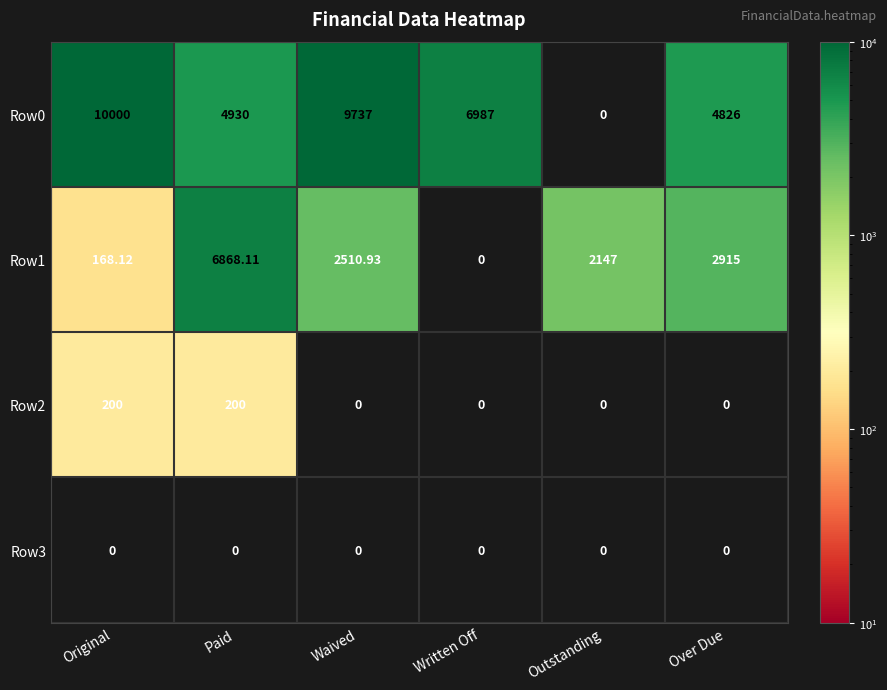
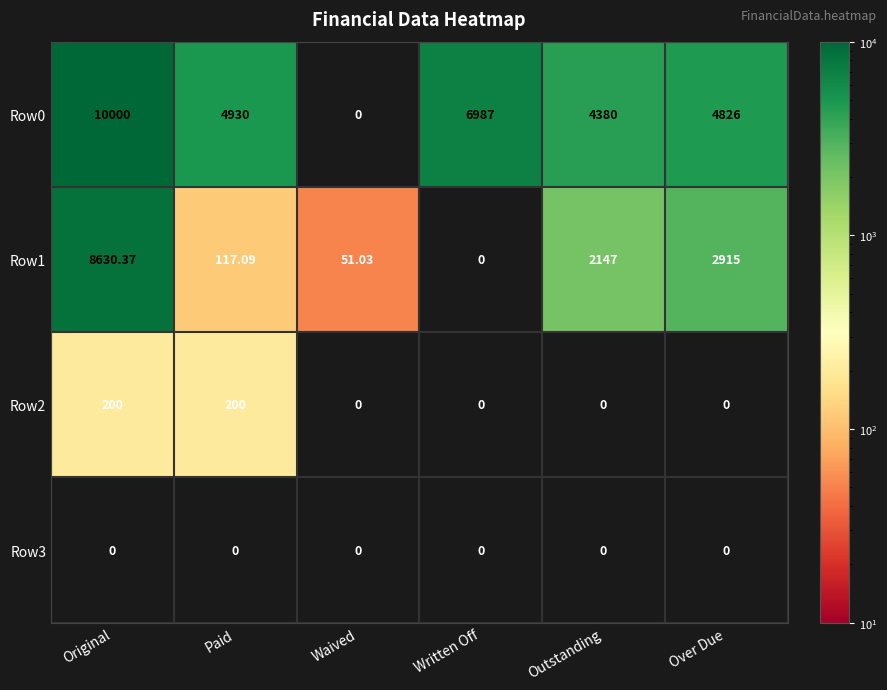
  {
    "Row0": {
      "Original": 10000,
      "Paid": 4930,
-     "Waived": 9737,
+     "Waived": 0,
      "Written Off": 6987,
-     "Outstanding": 0,
+     "Outstanding": 4380,
      "Over Due": 4826
    },
    "Row1": {
-     "Original": 168.12,
-     "Paid": 6868.11,
-     "Waived": 2510.93,
+     "Original": 8630.37,
+     "Paid": 117.09,
+     "Waived": 51.03,
      "Written Off": 0,
      "Outstanding": 2147,
      "Over Due": 2915
    },
    "Row2": {
      "Original": 200,
      "Paid": 200,
      "Waived": 0,
      "Written Off": 0,
      "Outstanding": 0,
      "Over Due": 0
    },
    "Row3": {
      "Original": 0,
      "Paid": 0,
      "Waived": 0,
      "Written Off": 0,
      "Outstanding": 0,
      "Over Due": 0
    }
  }
